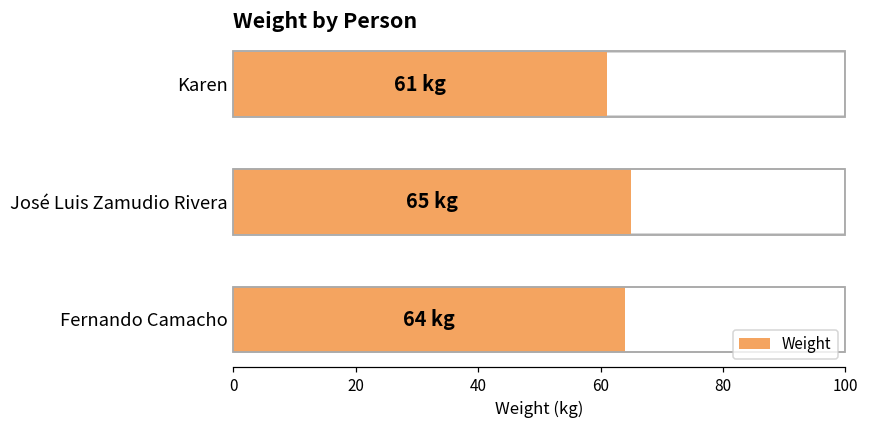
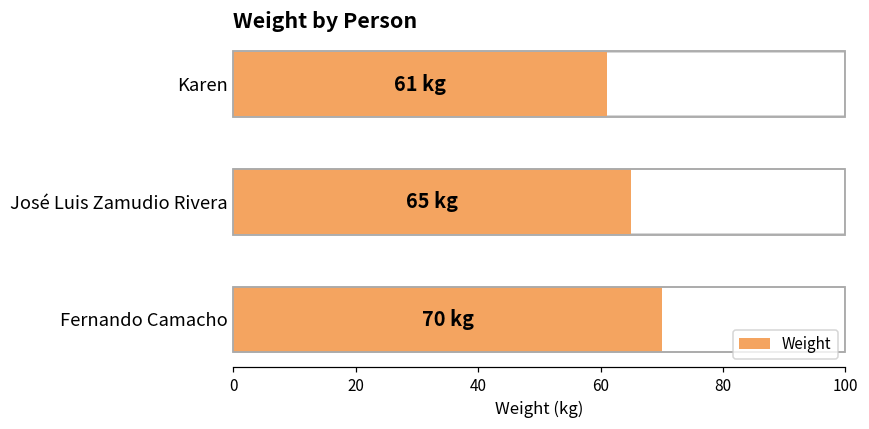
  {
    "Weight": {
-     "Fernando Camacho": 64
+     "Fernando Camacho": 70
    }
  }
